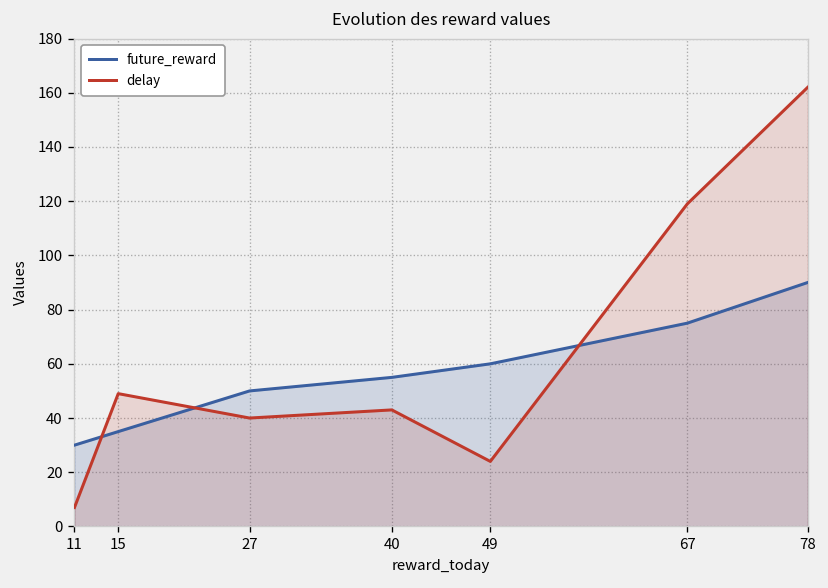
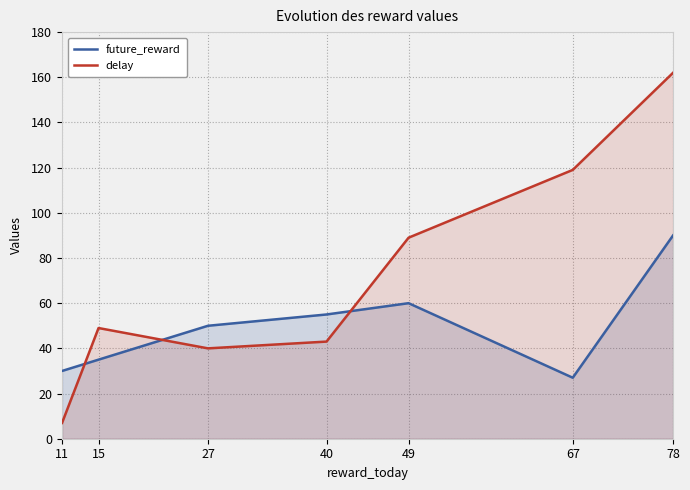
  {
    "future_reward": {
      "11": 30,
      "15": 35,
      "27": 50,
      "40": 55,
      "49": 60,
-     "67": 75,
+     "67": 27,
      "78": 90
    },
    "delay": {
      "11": 7,
      "15": 49,
      "27": 40,
      "40": 43,
-     "49": 24,
+     "49": 89,
      "67": 119,
      "78": 162
    }
  }
